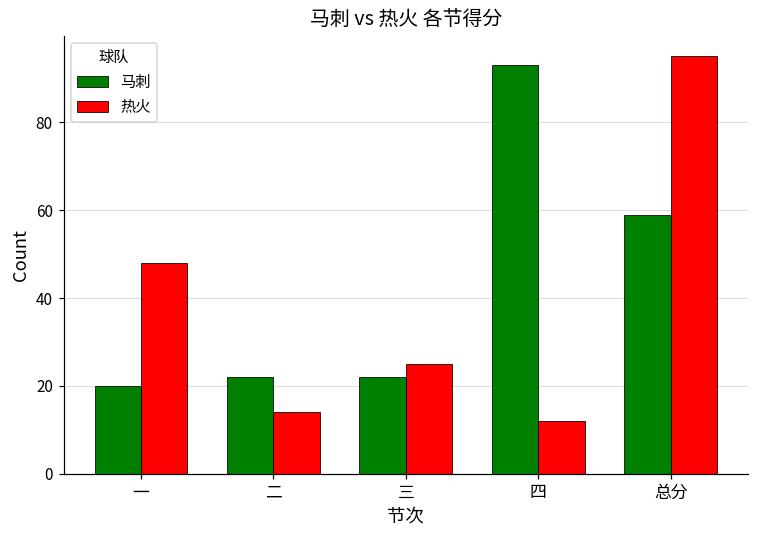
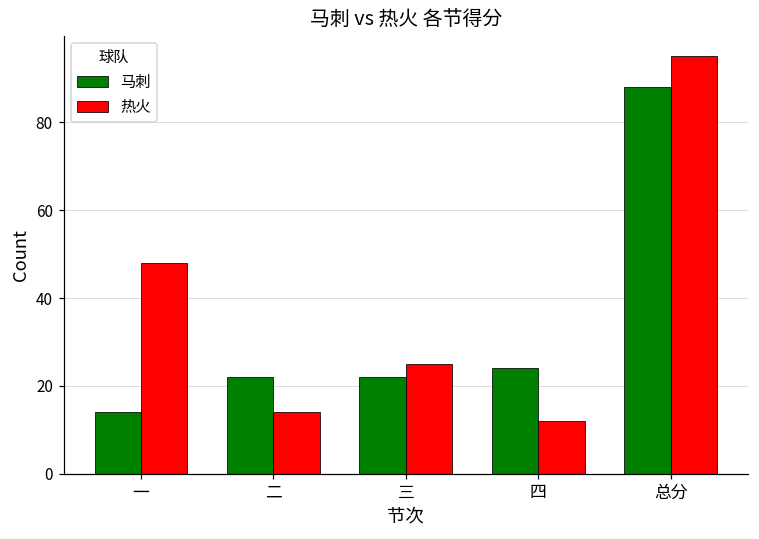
  {
    "马刺": {
-     "一": 20,
+     "一": 14,
      "二": 22,
      "三": 22,
-     "四": 93,
-     "总分": 59
+     "四": 24,
+     "总分": 88
    },
    "热火": {
      "一": 48,
      "二": 14,
      "三": 25,
      "四": 12,
      "总分": 95
    }
  }
